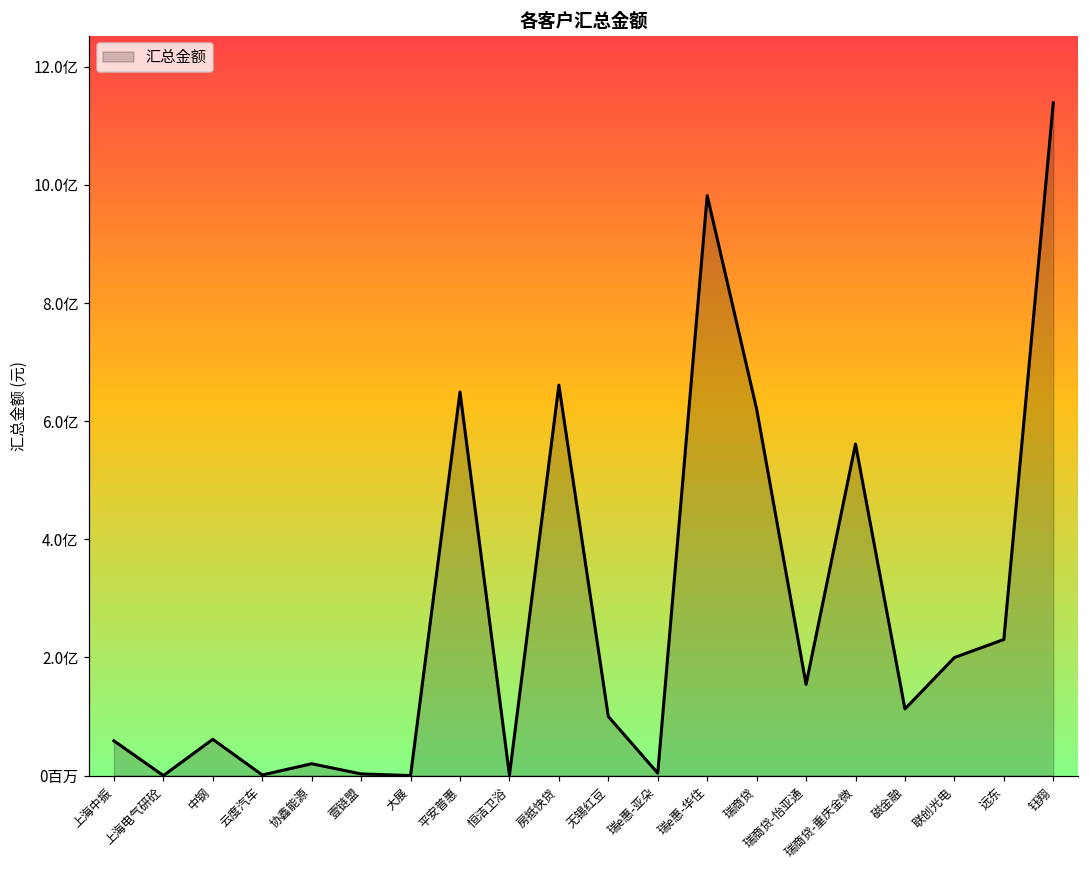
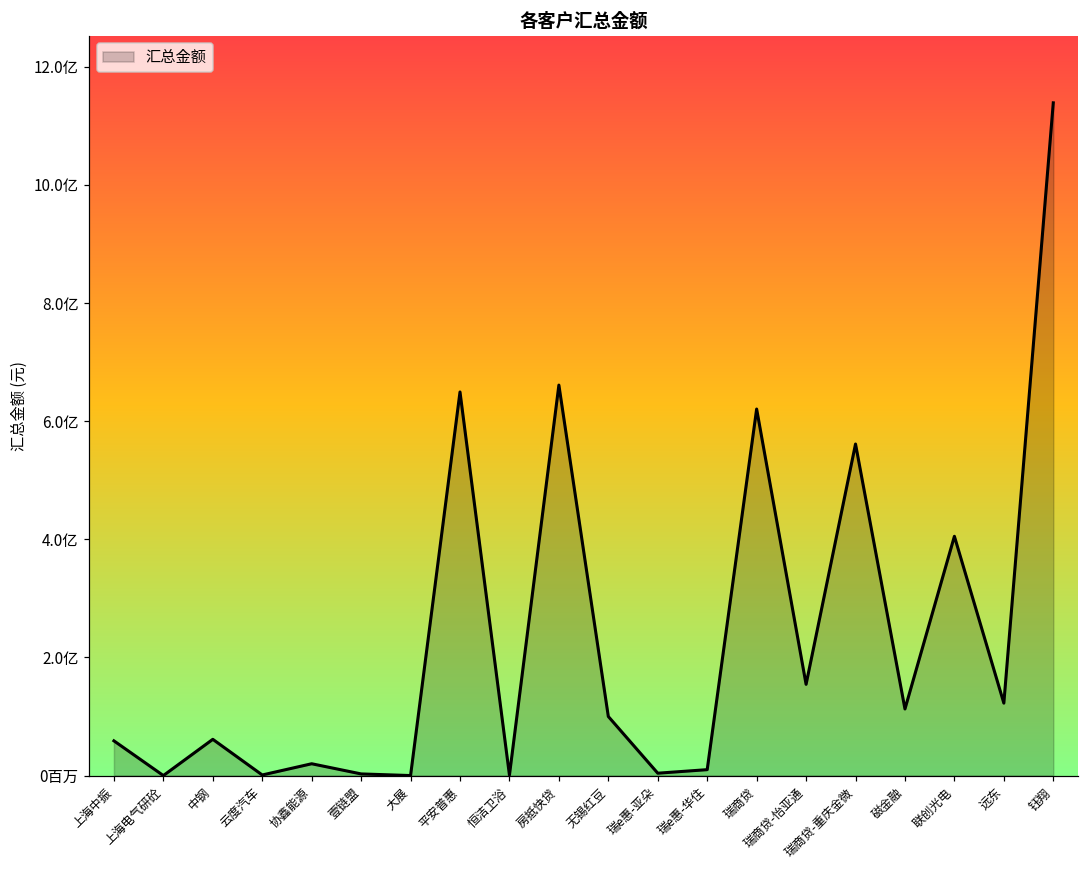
  {
    "上海中振": "0.6亿",
    "上海电气研砼": "0.0亿",
    "中钢": "0.6亿",
    "云度汽车": "0.0亿",
    "协鑫能源": "0.2亿",
    "壹链盟": "0.0亿",
    "大展": "0.0亿",
    "平安普惠": "6.5亿",
    "恒洁卫浴": "0.0亿",
    "房抵快贷": "6.6亿",
    "无锡红豆": "1.0亿",
    "瑞e惠-亚朵": "0.0亿",
-   "瑞e惠-华住": "9.8亿",
+   "瑞e惠-华住": "0.1亿",
    "瑞商贷": "6.2亿",
    "瑞商贷-怡亚通": "1.5亿",
    "瑞商贷-重庆金微": "5.6亿",
    "磁金融": "1.1亿",
-   "联创光电": "2.0亿",
-   "远东": "2.3亿",
+   "联创光电": "4.1亿",
+   "远东": "1.2亿",
    "钰翔": "11.4亿"
  }
